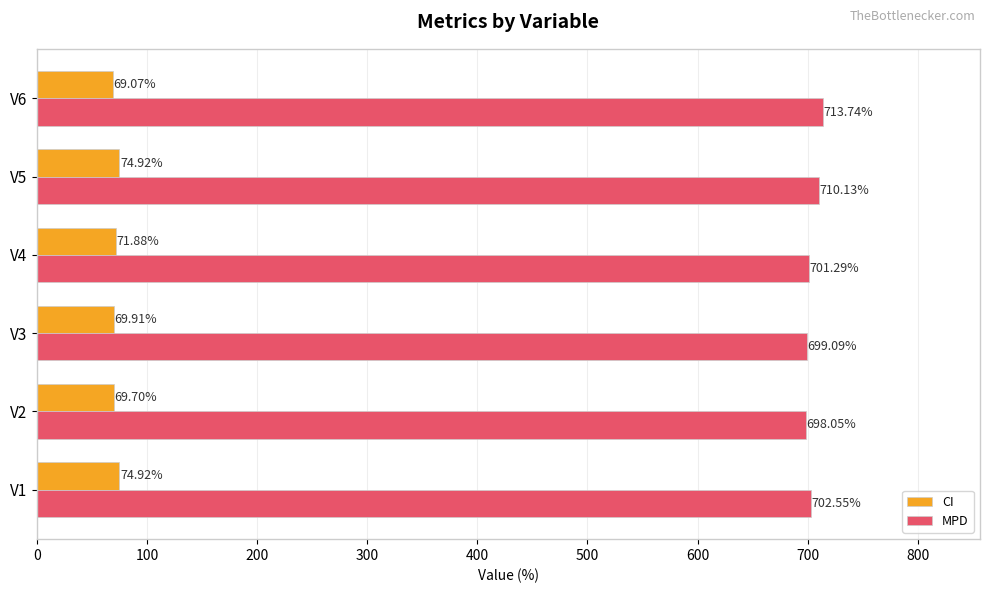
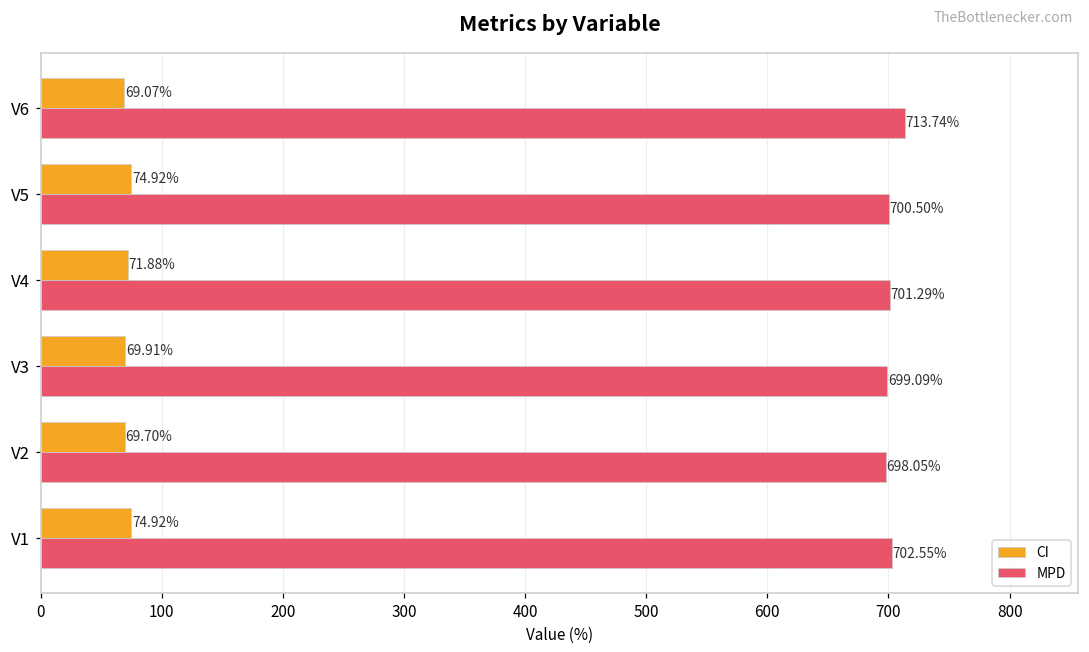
  {
    "CI": {
      "V6": "69.07%",
      "V5": "74.92%",
      "V4": "71.88%",
      "V3": "69.91%",
      "V2": "69.70%",
      "V1": "74.92%"
    },
    "MPD": {
      "V6": "713.74%",
-     "V5": "710.13%",
+     "V5": "700.50%",
      "V4": "701.29%",
      "V3": "699.09%",
      "V2": "698.05%",
      "V1": "702.55%"
    }
  }
